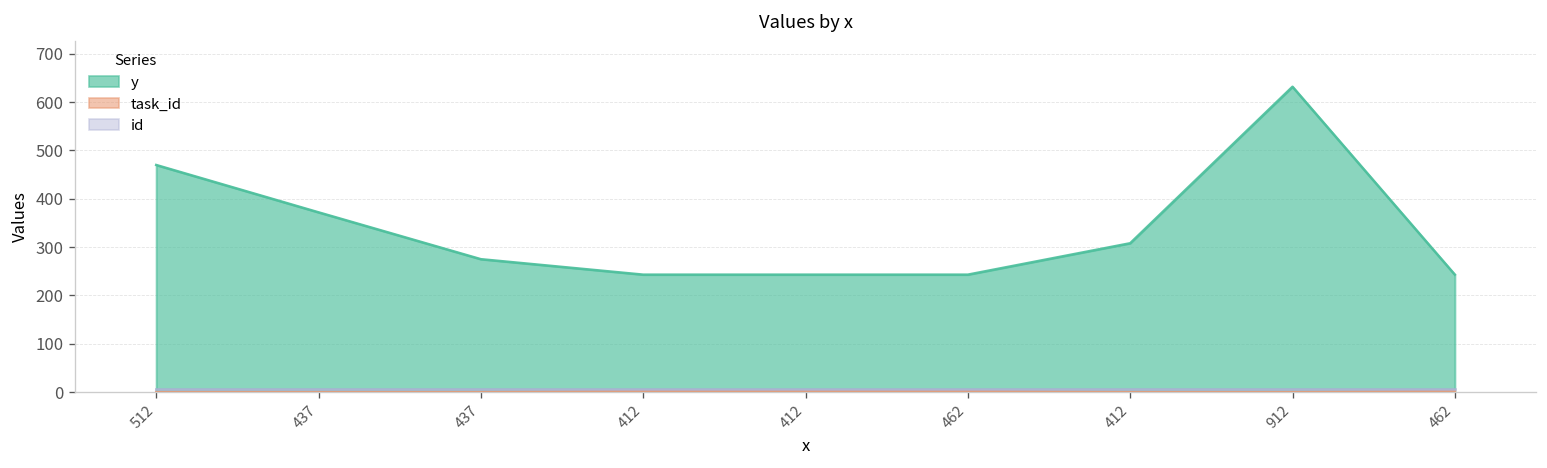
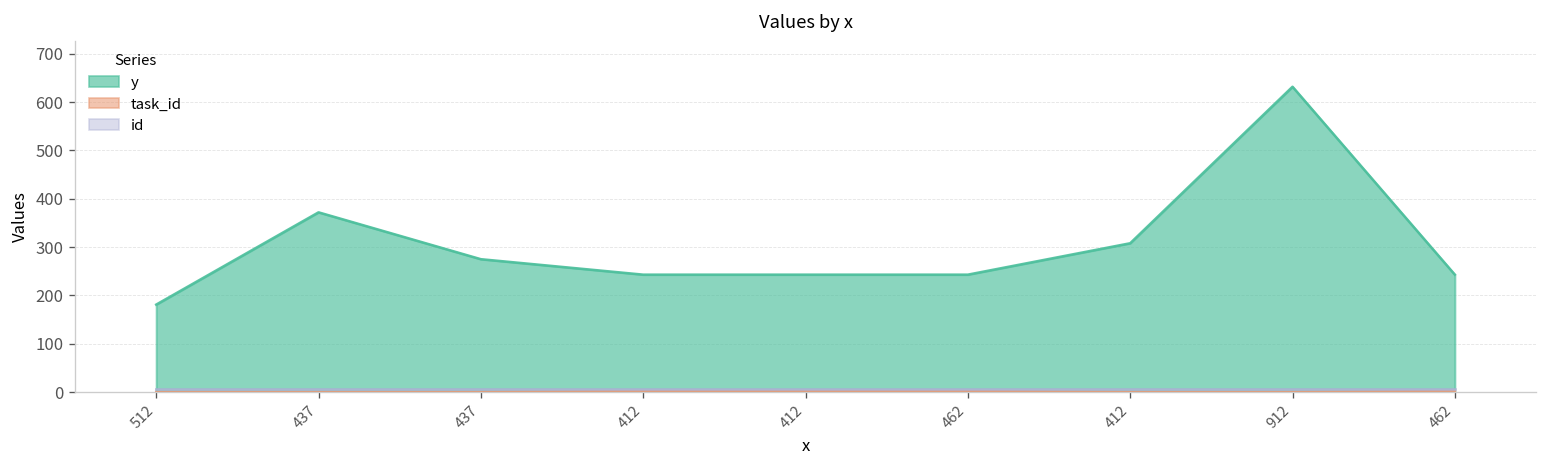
  {
    "id": {
      "512": 10,
      "912": 10
    },
    "y": {
-     "512": 470,
+     "512": 180,
      "912": 630
    },
    "task_id": {
      "512": 0,
      "912": 0
    }
  }
